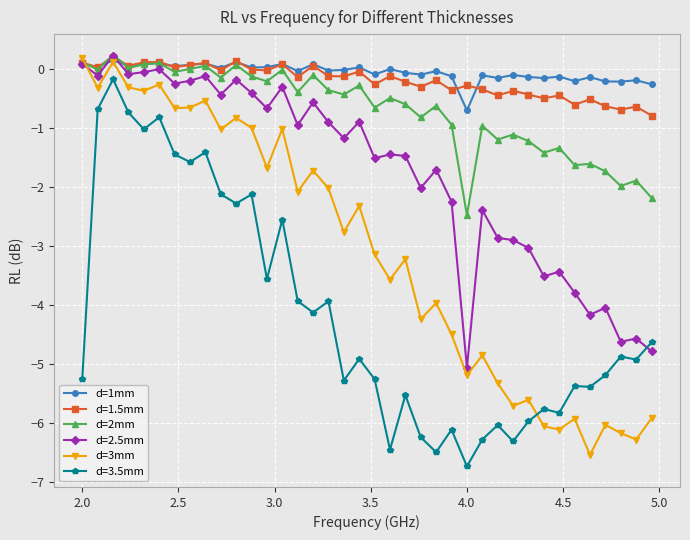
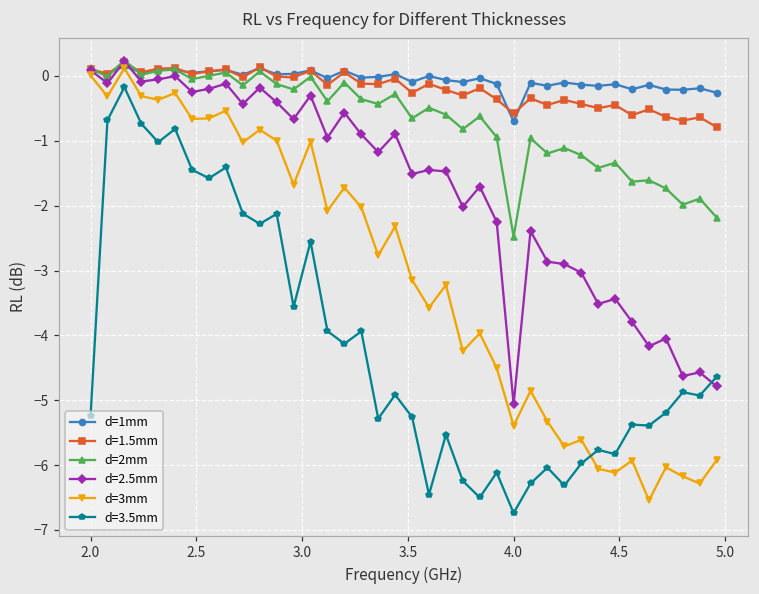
  {
    "d=1mm": {
      "4.0": -0.7
    },
    "d=1.5mm": {
-     "4.0": -0.3
+     "4.0": -0.6
    },
    "d=2mm": {
      "4.0": -2.5
    },
    "d=2.5mm": {
      "4.0": -5.1
    },
    "d=3mm": {
-     "2.0": 0.2,
-     "4.0": -5.2
+     "2.0": 0.0,
+     "4.0": -5.4
    },
    "d=3.5mm": {
      "2.0": -5.3,
      "4.0": -6.7
    }
  }
